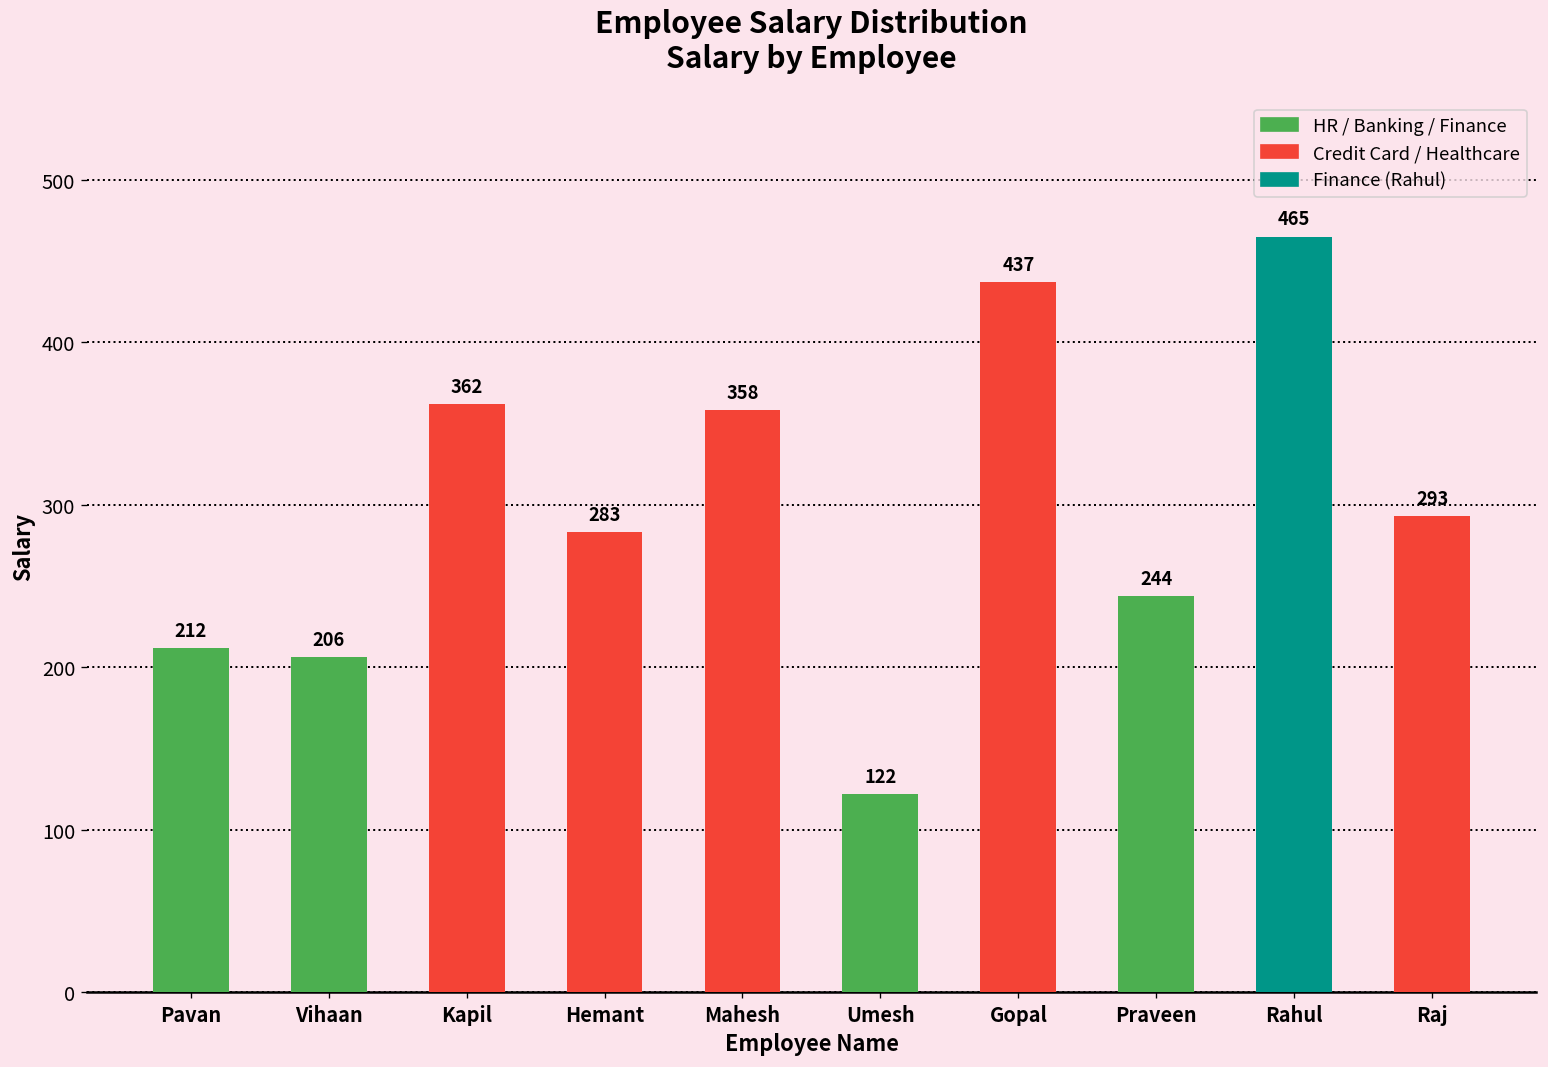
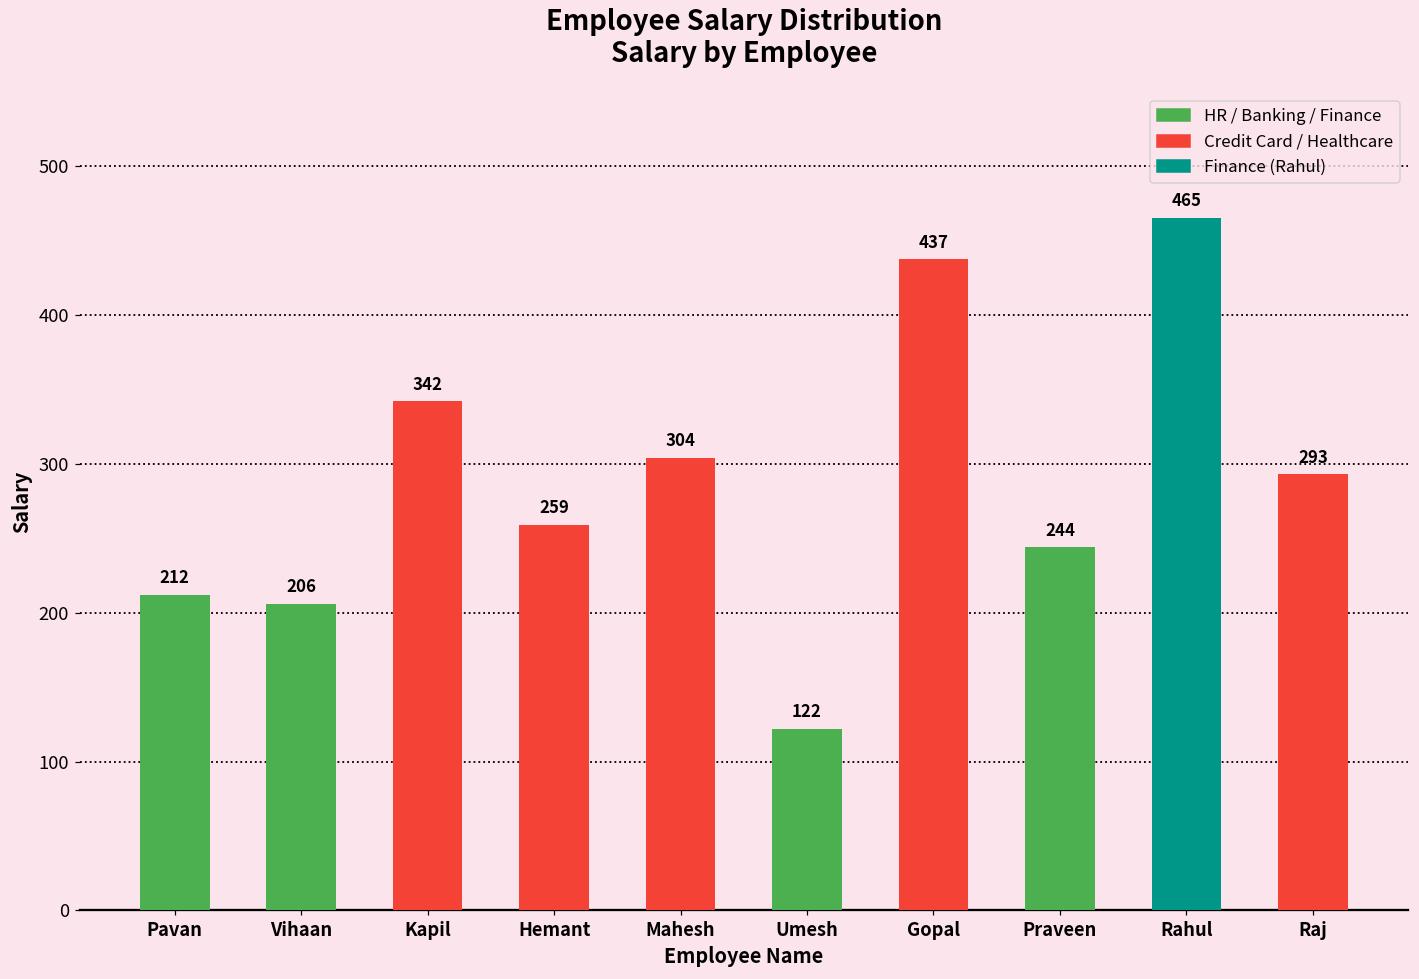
  {
    "Pavan": 212,
    "Vihaan": 206,
-   "Kapil": 362,
-   "Hemant": 283,
-   "Mahesh": 358,
+   "Kapil": 342,
+   "Hemant": 259,
+   "Mahesh": 304,
    "Umesh": 122,
    "Gopal": 437,
    "Praveen": 244,
    "Rahul": 465,
    "Raj": 293
  }
